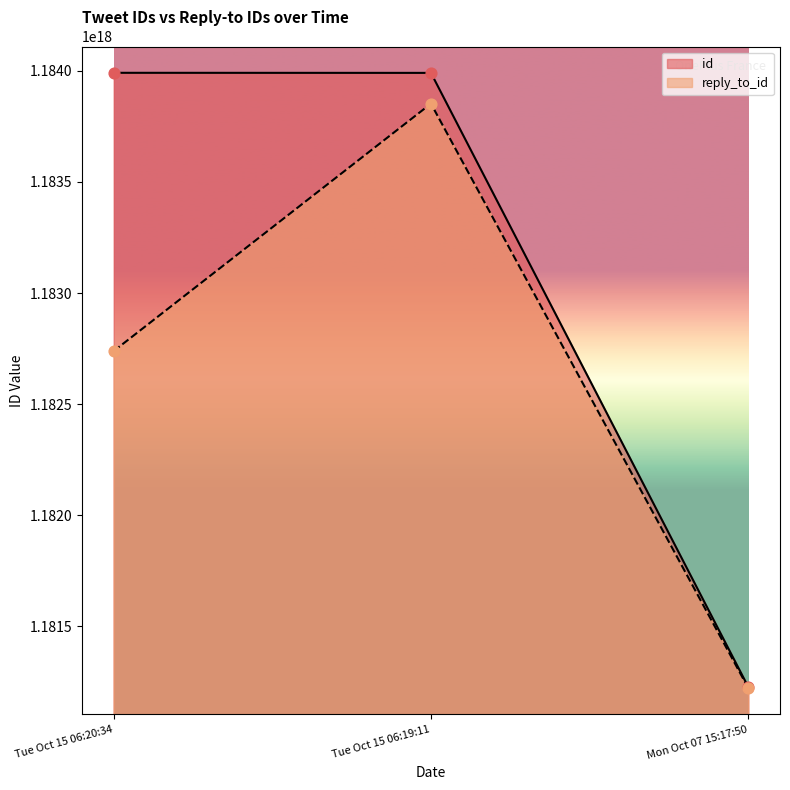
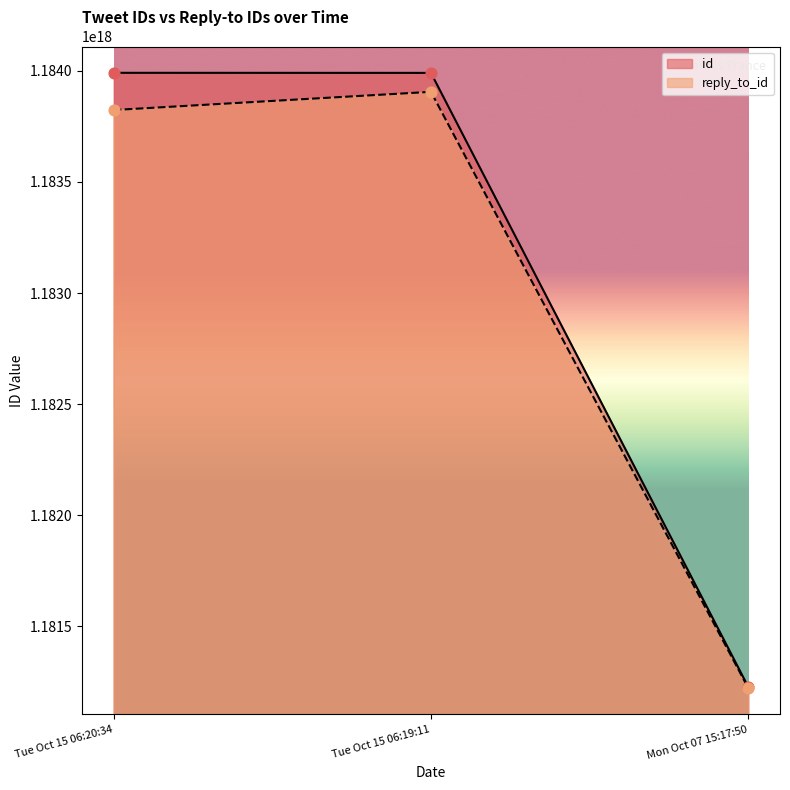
  {
    "id": {
      "Tue Oct 15 06:20:34": 1183990000000000000,
      "Tue Oct 15 06:19:11": 1183990000000000000
    },
    "reply_to_id": {
-     "Tue Oct 15 06:20:34": 1182740000000000000,
-     "Tue Oct 15 06:19:11": 1183850000000000000
+     "Tue Oct 15 06:20:34": 1183820000000000000,
+     "Tue Oct 15 06:19:11": 1183910000000000000
    }
  }
